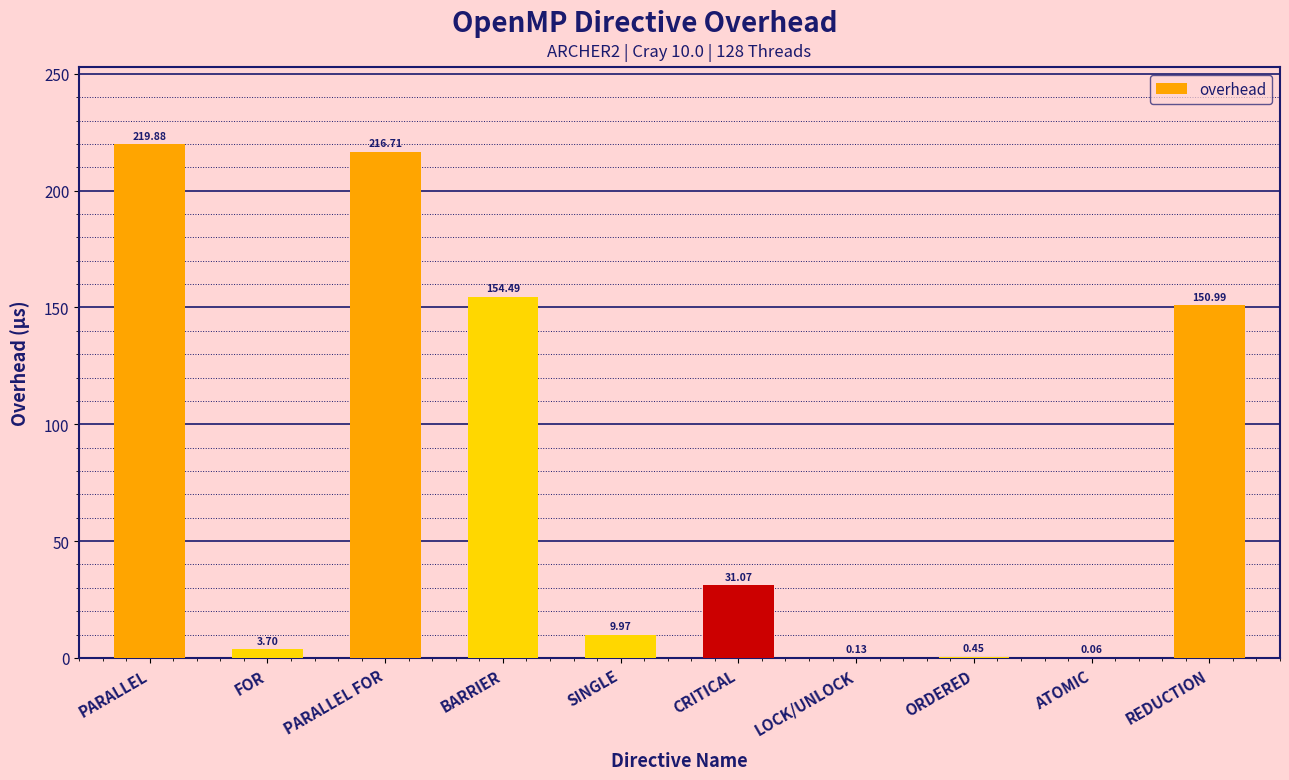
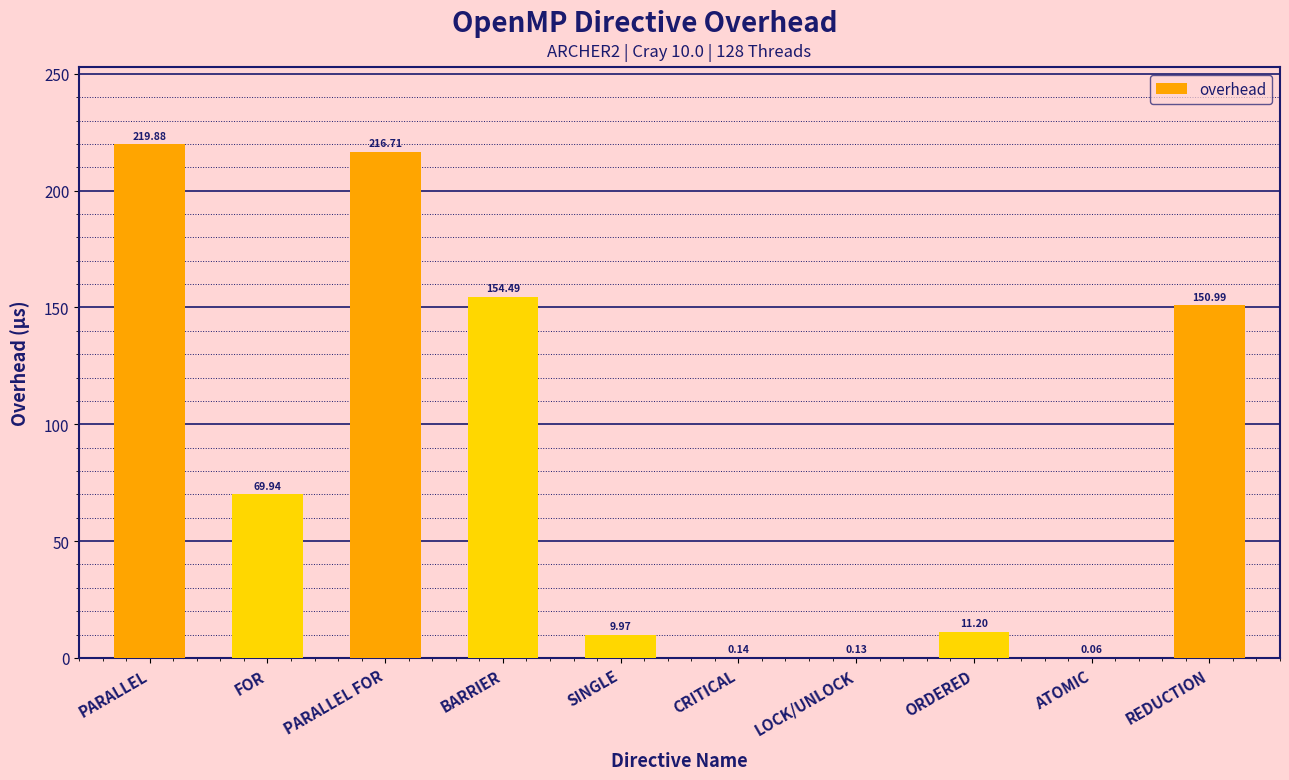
  {
    "PARALLEL": 219.88,
-   "FOR": 3.70,
+   "FOR": 69.94,
    "PARALLEL FOR": 216.71,
    "BARRIER": 154.49,
    "SINGLE": 9.97,
-   "CRITICAL": 31.07,
+   "CRITICAL": 0.14,
    "LOCK/UNLOCK": 0.13,
-   "ORDERED": 0.45,
+   "ORDERED": 11.20,
    "ATOMIC": 0.06,
    "REDUCTION": 150.99
  }
